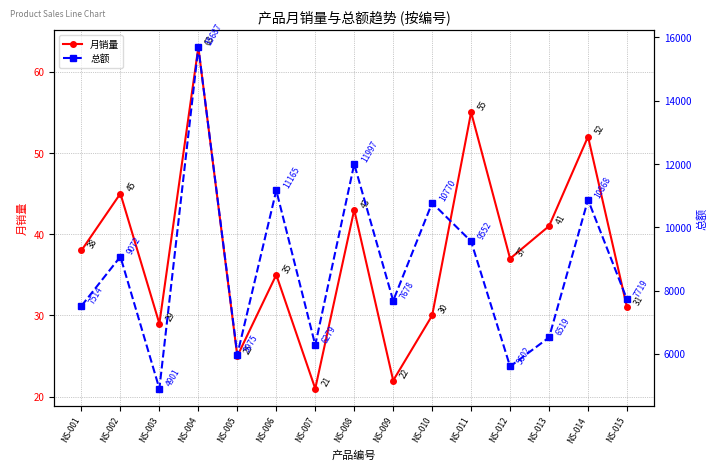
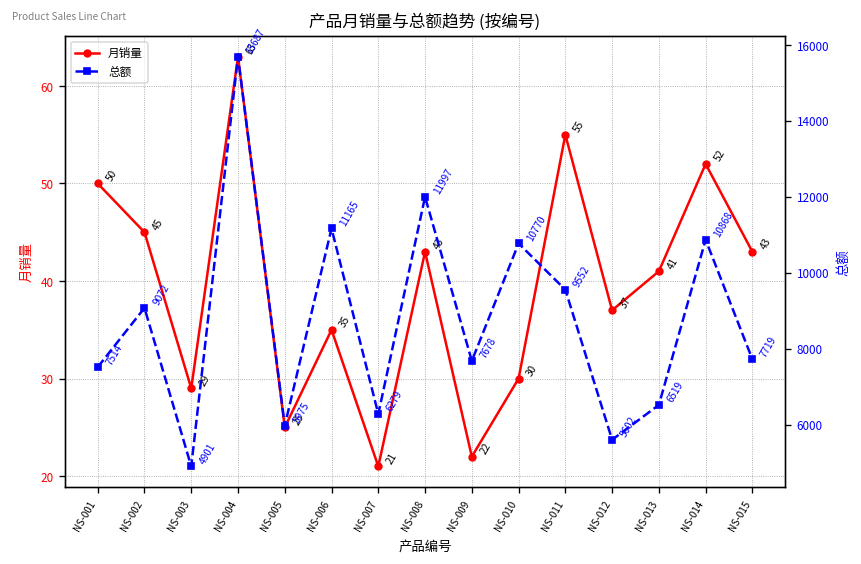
  {
    "月销量": {
-     "NS-001": 38,
+     "NS-001": 50,
      "NS-002": 45,
      "NS-003": 29,
      "NS-006": 35,
      "NS-007": 21,
      "NS-008": 43,
      "NS-009": 22,
      "NS-010": 30,
      "NS-011": 55,
      "NS-012": 37,
      "NS-013": 41,
      "NS-014": 52,
-     "NS-015": 31
+     "NS-015": 43
    },
    "总额": {
      "NS-001": 7514,
      "NS-002": 9072,
      "NS-003": 4901,
      "NS-006": 11165,
      "NS-007": 6279,
      "NS-008": 11997,
      "NS-009": 7678,
      "NS-010": 10770,
      "NS-011": 9552,
      "NS-012": 5602,
      "NS-013": 6519,
      "NS-014": 10868,
      "NS-015": 7719
    }
  }
